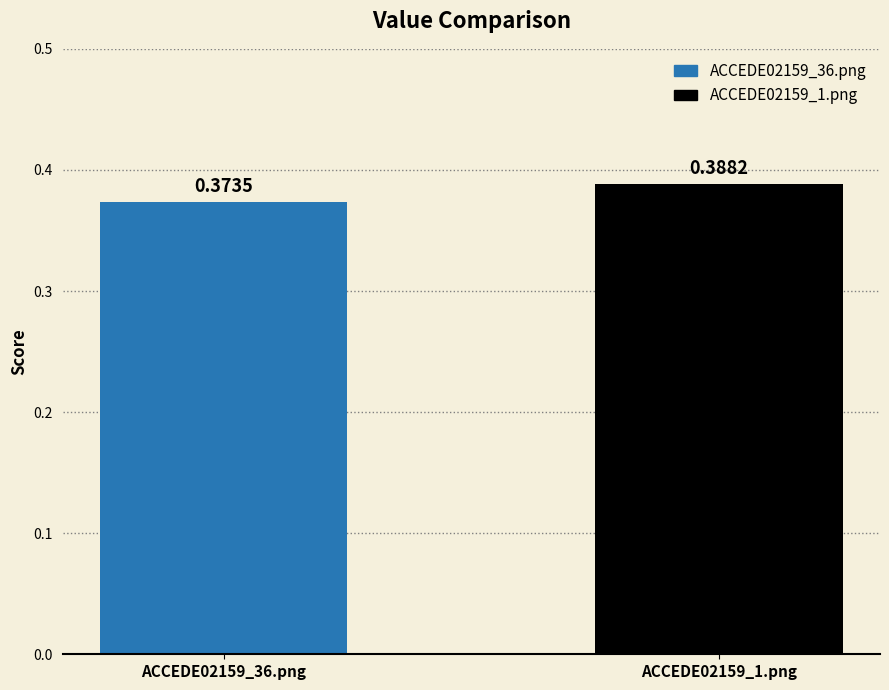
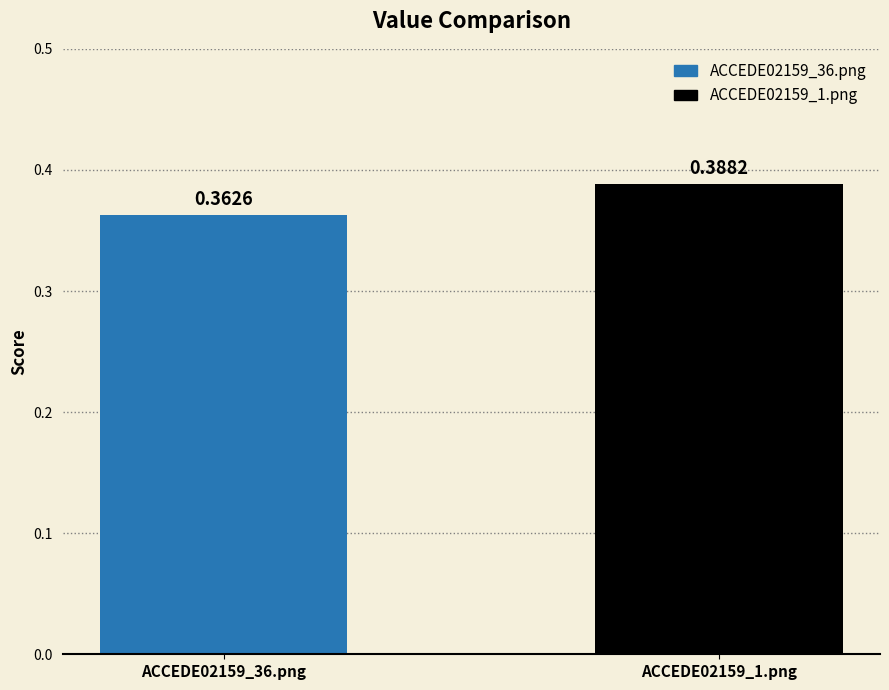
  {
-   "ACCEDE02159_36.png": 0.3735,
+   "ACCEDE02159_36.png": 0.3626,
    "ACCEDE02159_1.png": 0.3882
  }
